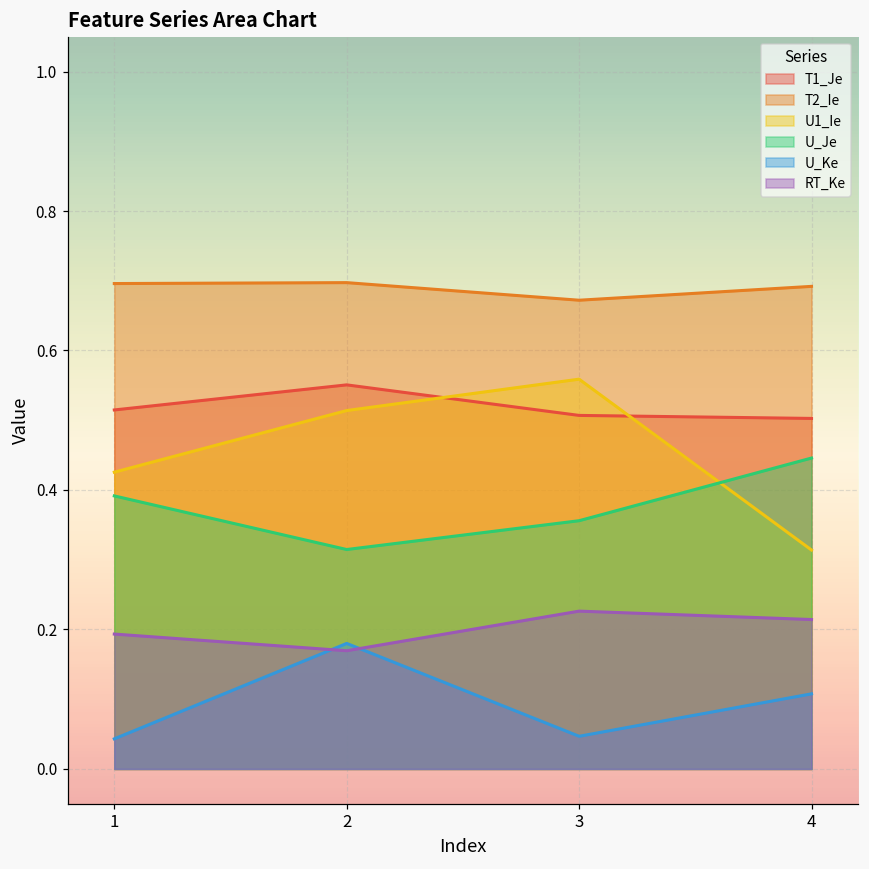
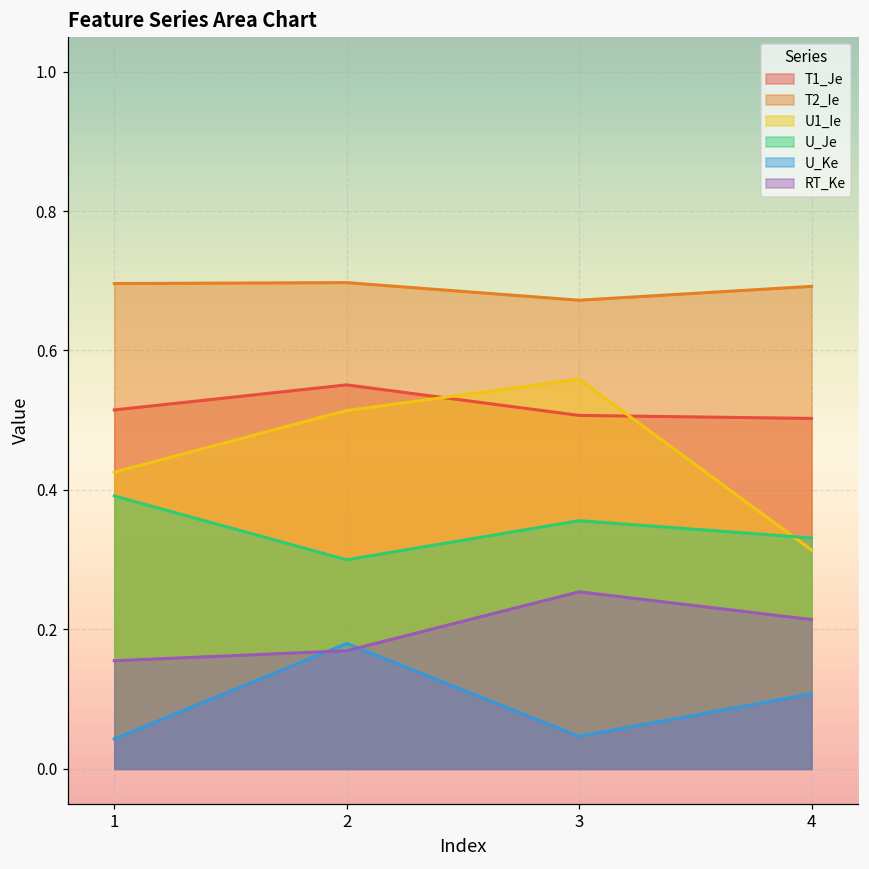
  {
    "U_Je": {
      "1": 0.39,
-     "2": 0.31,
+     "2": 0.30,
      "3": 0.36,
-     "4": 0.45
+     "4": 0.33
    },
    "U_Ke": {
      "1": 0.04,
      "2": 0.18,
      "3": 0.05,
      "4": 0.11
    },
    "RT_Ke": {
-     "1": 0.19,
+     "1": 0.16,
      "2": 0.17,
-     "3": 0.23,
+     "3": 0.25,
      "4": 0.21
    }
  }
